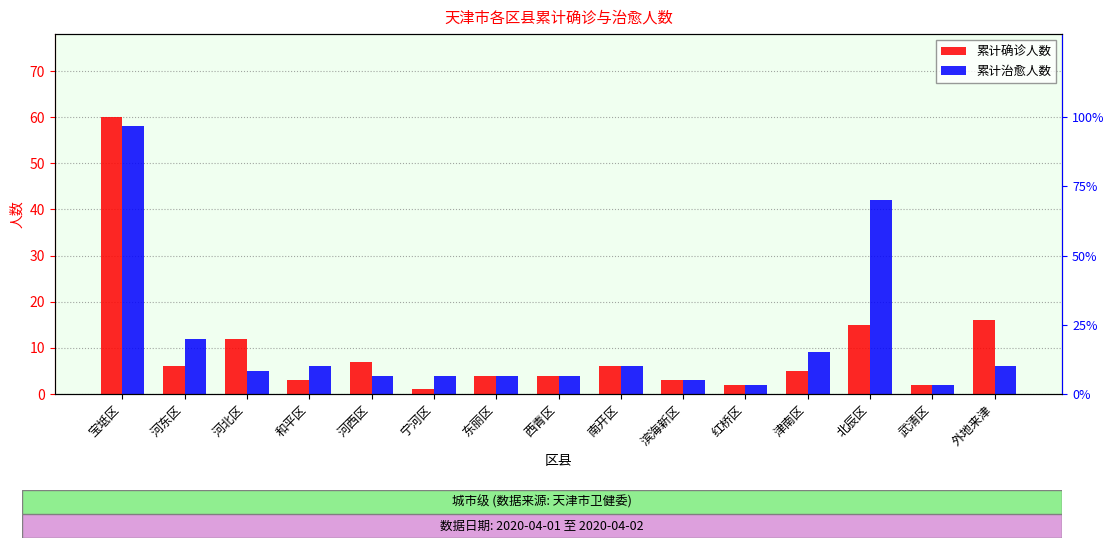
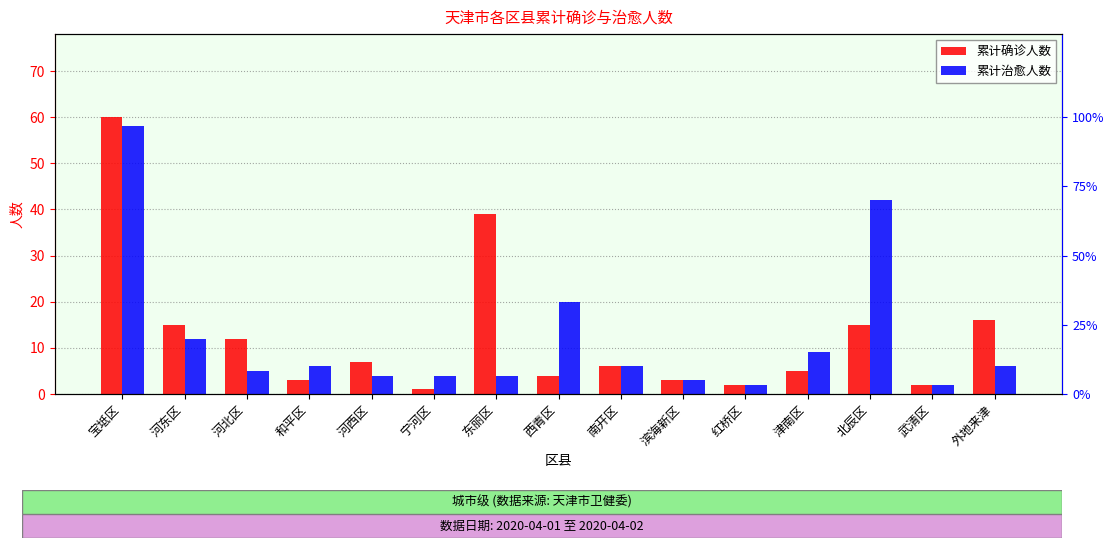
  {
    "累计确诊人数": {
      "宝坻区": 60,
-     "河东区": 6,
+     "河东区": 15,
      "河北区": 12,
      "和平区": 3,
      "河西区": 7,
      "宁河区": 1,
-     "东丽区": 4,
+     "东丽区": 39,
      "西青区": 4,
      "南开区": 6,
      "滨海新区": 3,
      "红桥区": 2,
      "津南区": 5,
      "北辰区": 15,
      "武清区": 2,
      "外地来津": 16
    },
    "累计治愈人数": {
      "宝坻区": 58,
      "河东区": 12,
      "河北区": 5,
      "和平区": 6,
      "河西区": 4,
      "宁河区": 4,
      "东丽区": 4,
-     "西青区": 4,
+     "西青区": 20,
      "南开区": 6,
      "滨海新区": 3,
      "红桥区": 2,
      "津南区": 9,
      "北辰区": 42,
      "武清区": 2,
      "外地来津": 6
    }
  }
